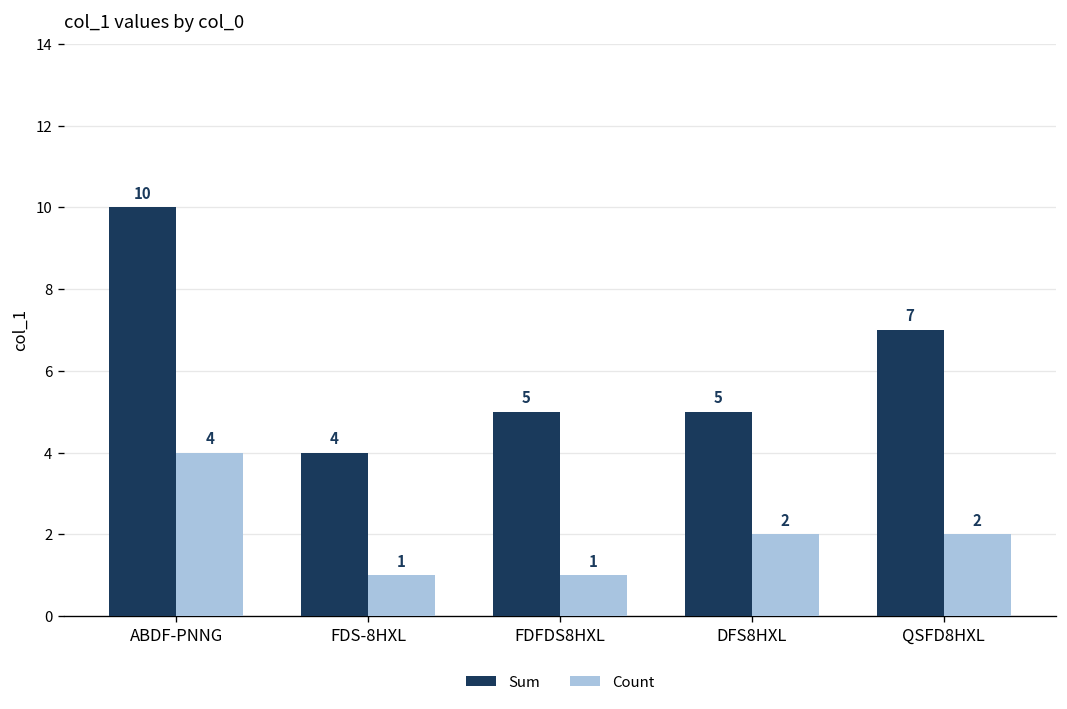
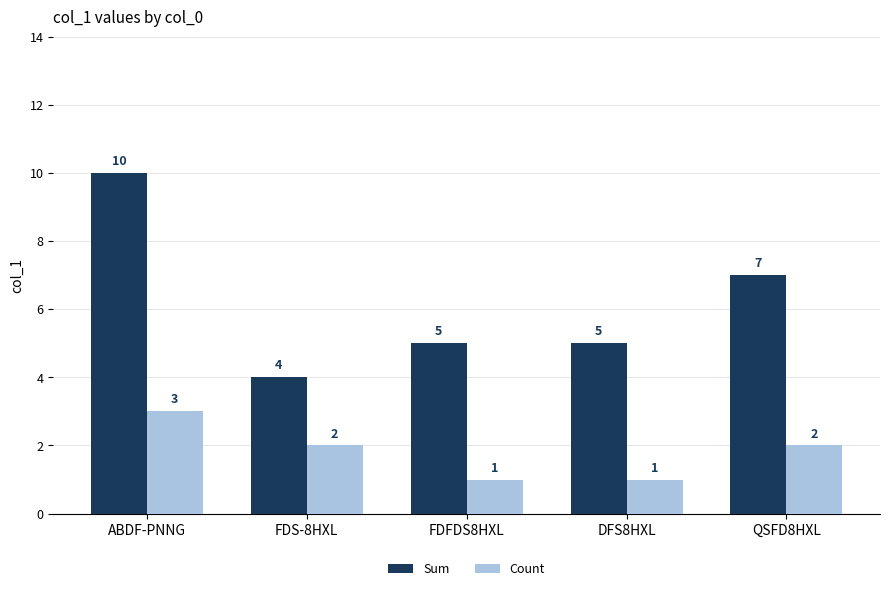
  {
    "Sum": {
      "ABDF-PNNG": 10,
      "FDS-8HXL": 4,
      "FDFDS8HXL": 5,
      "DFS8HXL": 5,
      "QSFD8HXL": 7
    },
    "Count": {
-     "ABDF-PNNG": 4,
-     "FDS-8HXL": 1,
+     "ABDF-PNNG": 3,
+     "FDS-8HXL": 2,
      "FDFDS8HXL": 1,
-     "DFS8HXL": 2,
+     "DFS8HXL": 1,
      "QSFD8HXL": 2
    }
  }
